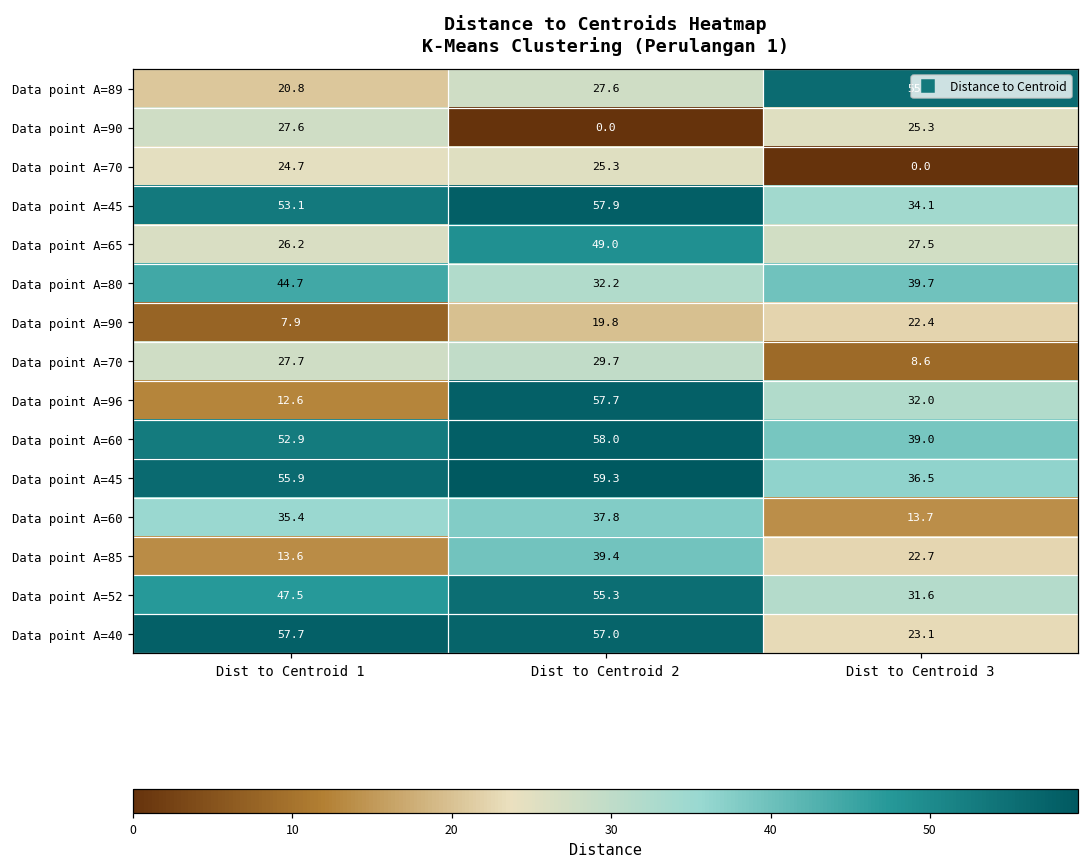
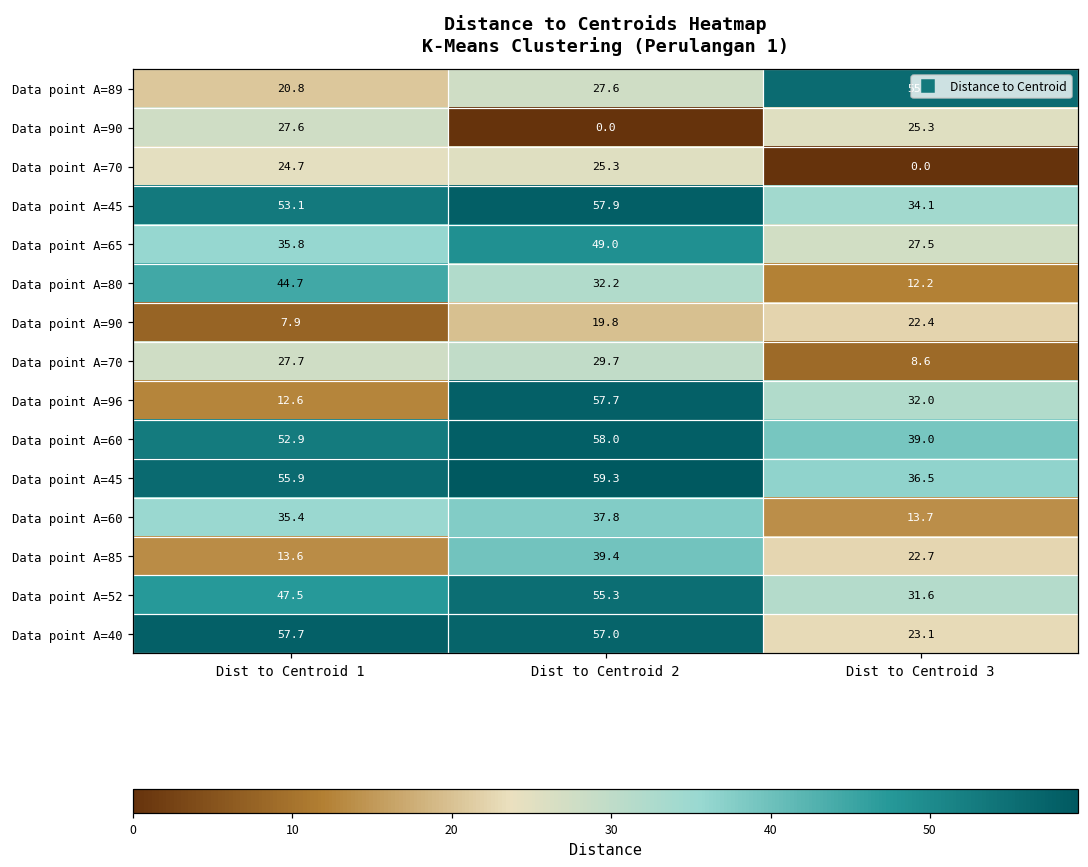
  {
    "Data point A=89": {
      "Dist to Centroid 1": 20.8,
      "Dist to Centroid 2": 27.6
    },
    "Data point A=65": {
-     "Dist to Centroid 1": 26.2,
+     "Dist to Centroid 1": 35.8,
      "Dist to Centroid 2": 49.0,
      "Dist to Centroid 3": 27.5
    },
    "Data point A=80": {
      "Dist to Centroid 1": 44.7,
      "Dist to Centroid 2": 32.2,
-     "Dist to Centroid 3": 39.7
+     "Dist to Centroid 3": 12.2
    },
    "Data point A=96": {
      "Dist to Centroid 1": 12.6,
      "Dist to Centroid 2": 57.7,
      "Dist to Centroid 3": 32.0
    },
    "Data point A=85": {
      "Dist to Centroid 1": 13.6,
      "Dist to Centroid 2": 39.4,
      "Dist to Centroid 3": 22.7
    },
    "Data point A=52": {
      "Dist to Centroid 1": 47.5,
      "Dist to Centroid 2": 55.3,
      "Dist to Centroid 3": 31.6
    },
    "Data point A=40": {
      "Dist to Centroid 1": 57.7,
      "Dist to Centroid 2": 57.0,
      "Dist to Centroid 3": 23.1
    }
  }
